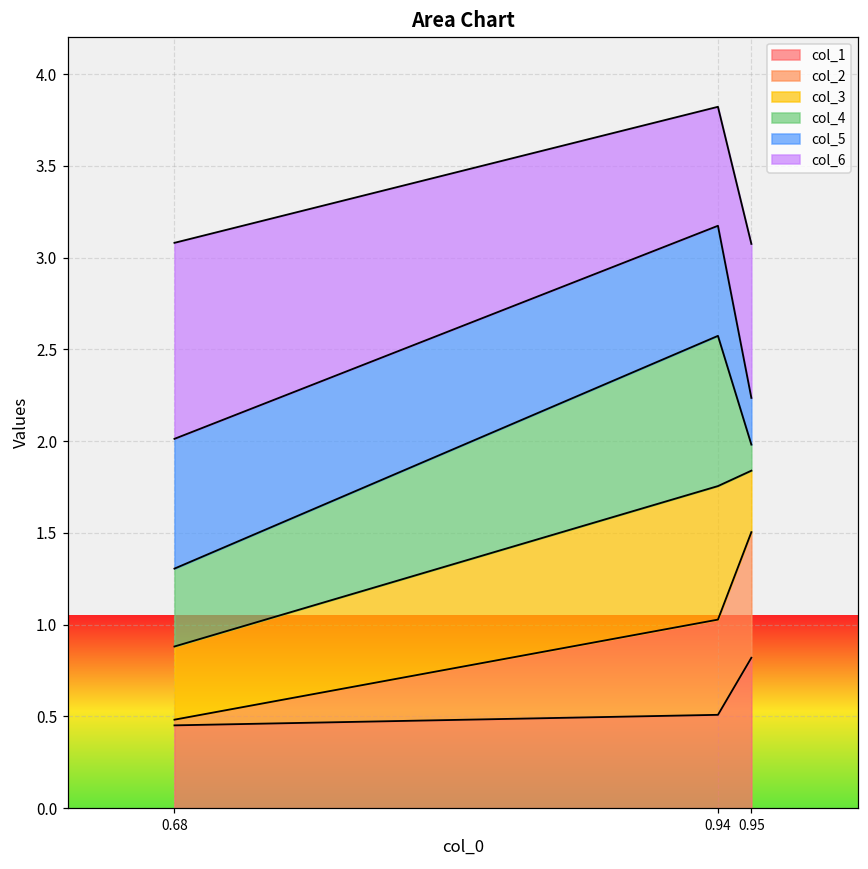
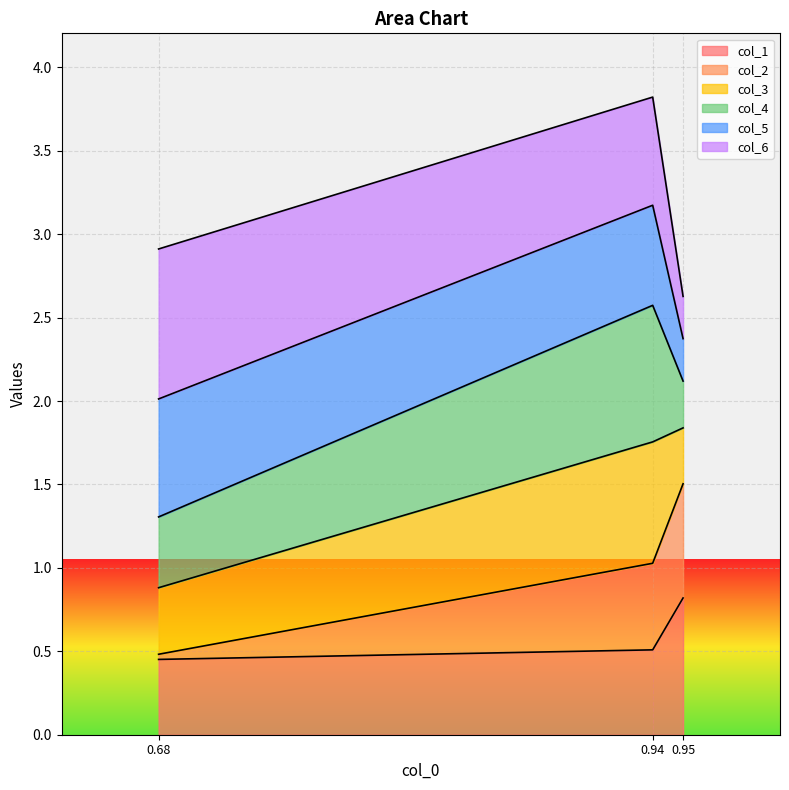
  {
    "col_3": {
      "0.68": 0.40,
      "0.94": 0.73,
      "0.95": 0.33
    },
    "col_4": {
      "0.68": 0.42,
      "0.94": 0.82,
-     "0.95": 0.14
+     "0.95": 0.28
    },
    "col_5": {
      "0.68": 0.71,
      "0.94": 0.60,
      "0.95": 0.25
    },
    "col_6": {
-     "0.68": 1.07,
+     "0.68": 0.90,
      "0.94": 0.65,
-     "0.95": 0.84
+     "0.95": 0.25
    }
  }
